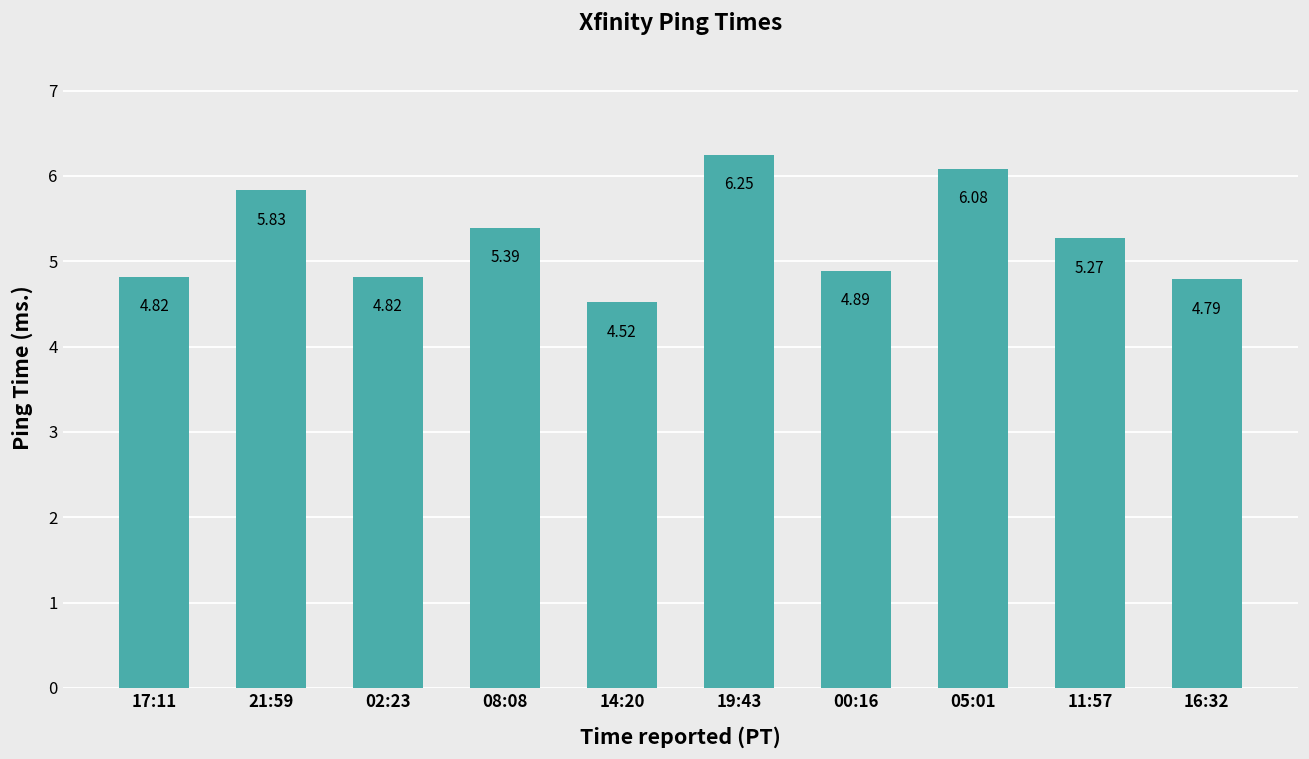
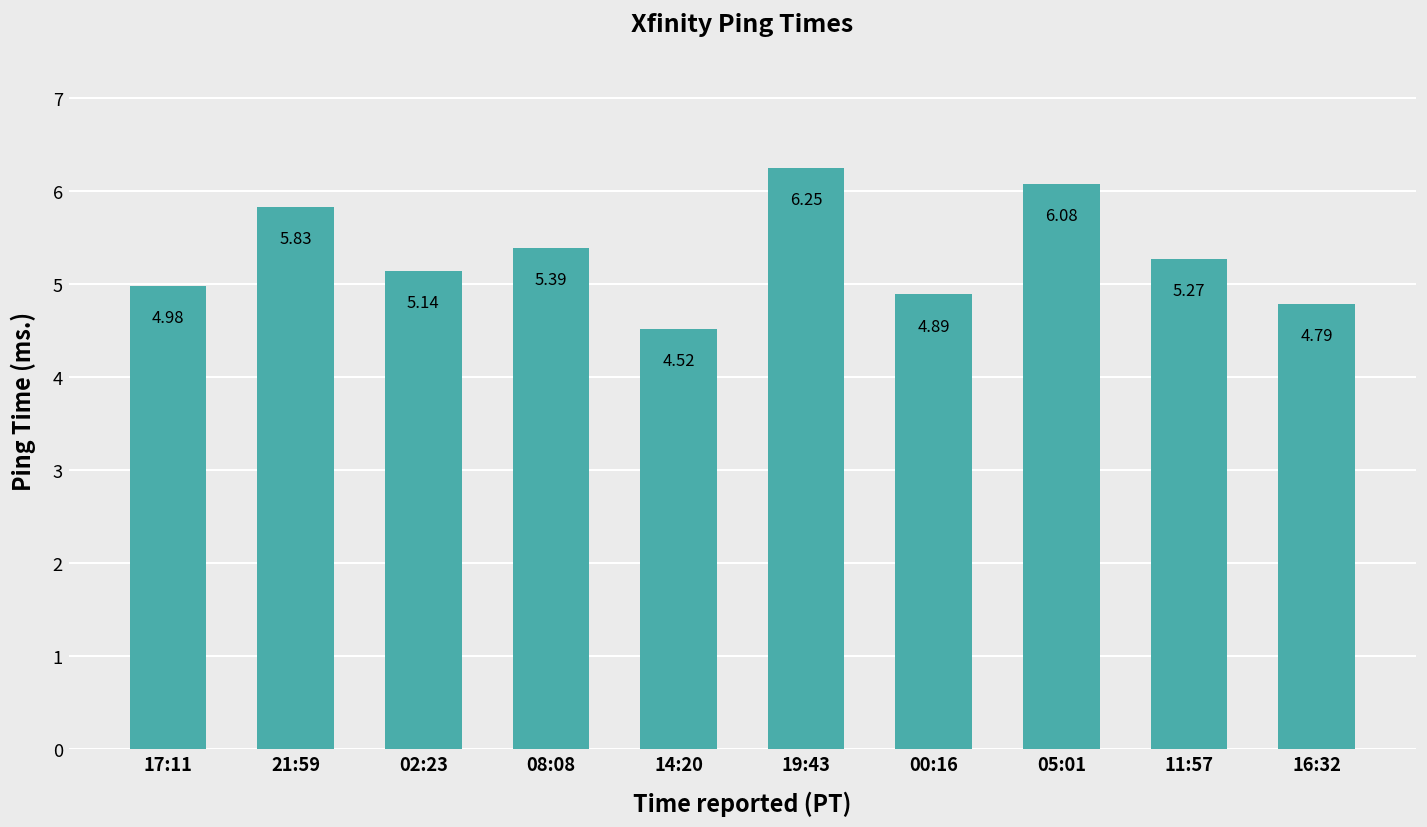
  {
-   "17:11": 4.82,
+   "17:11": 4.98,
    "21:59": 5.83,
-   "02:23": 4.82,
+   "02:23": 5.14,
    "08:08": 5.39,
    "14:20": 4.52,
    "19:43": 6.25,
    "00:16": 4.89,
    "05:01": 6.08,
    "11:57": 5.27,
    "16:32": 4.79
  }
